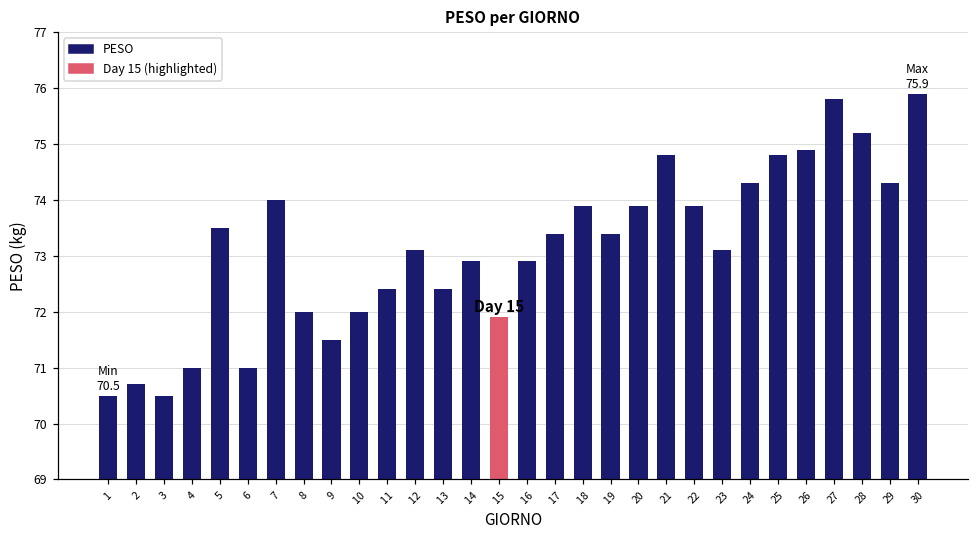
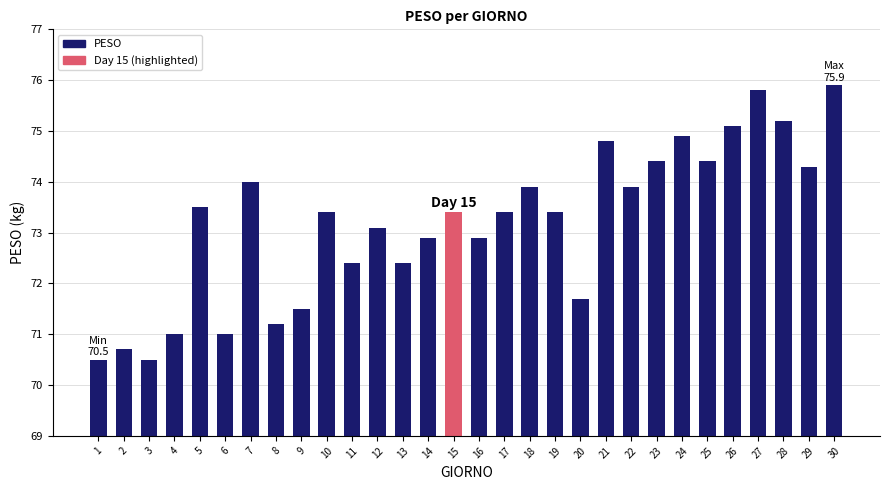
  {
    "2": 70.7,
    "3": 70.5,
    "4": 71.0,
    "5": 73.5,
    "6": 71.0,
    "7": 74.0,
-   "8": 72.0,
+   "8": 71.2,
    "9": 71.5,
-   "10": 72.0,
+   "10": 73.4,
    "11": 72.4,
    "12": 73.1,
    "13": 72.4,
    "14": 72.9,
-   "15": 71.9,
+   "15": 73.4,
    "16": 72.9,
    "17": 73.4,
    "18": 73.9,
    "19": 73.4,
-   "20": 73.9,
+   "20": 71.7,
    "21": 74.8,
    "22": 73.9,
-   "23": 73.1,
-   "24": 74.3,
-   "25": 74.8,
-   "26": 74.9,
+   "23": 74.4,
+   "24": 74.9,
+   "25": 74.4,
+   "26": 75.1,
    "27": 75.8,
    "28": 75.2,
    "29": 74.3
  }
